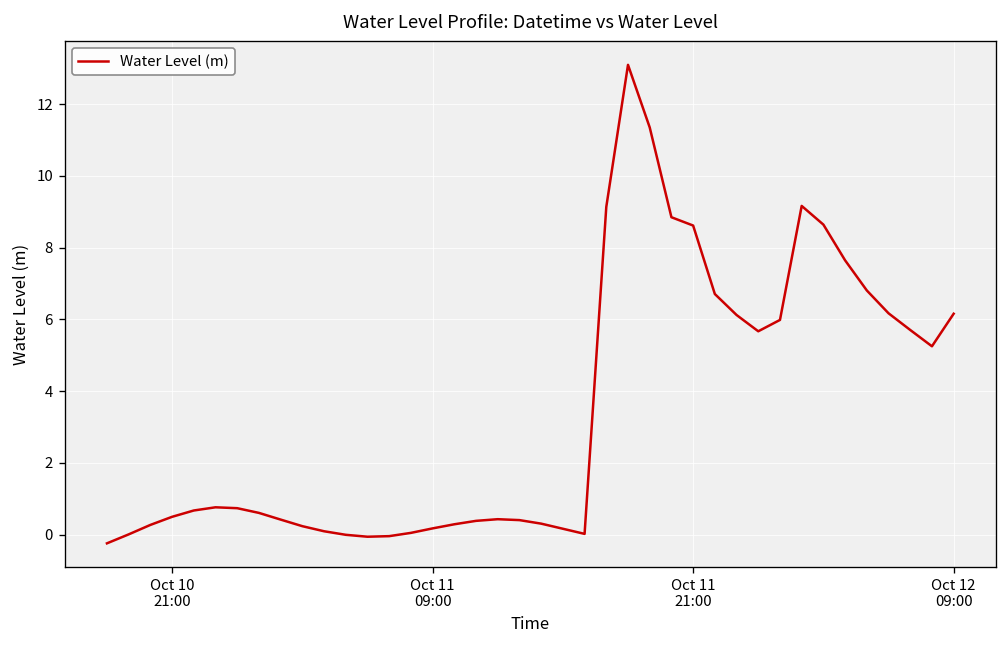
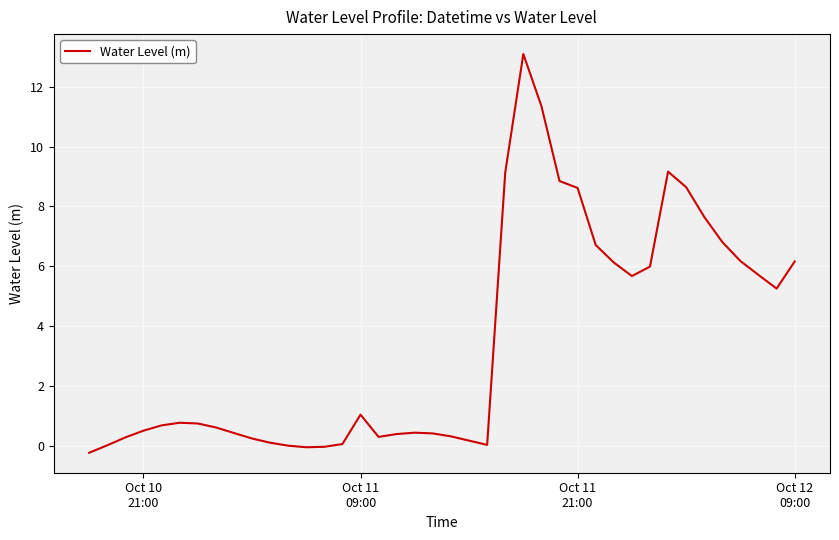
  {
    "Oct 10 21:00": 0.5,
-   "Oct 11 09:00": 0.2,
+   "Oct 11 09:00": 1.0,
    "Oct 11 21:00": 8.6,
    "Oct 12 09:00": 6.2
  }
